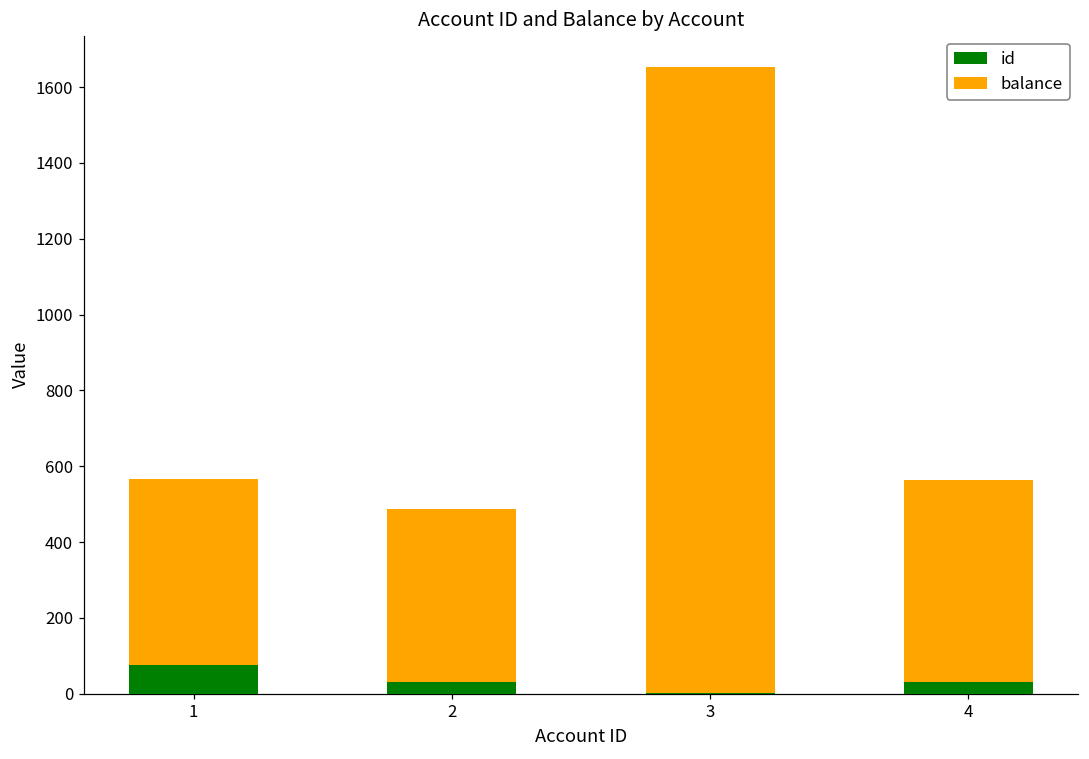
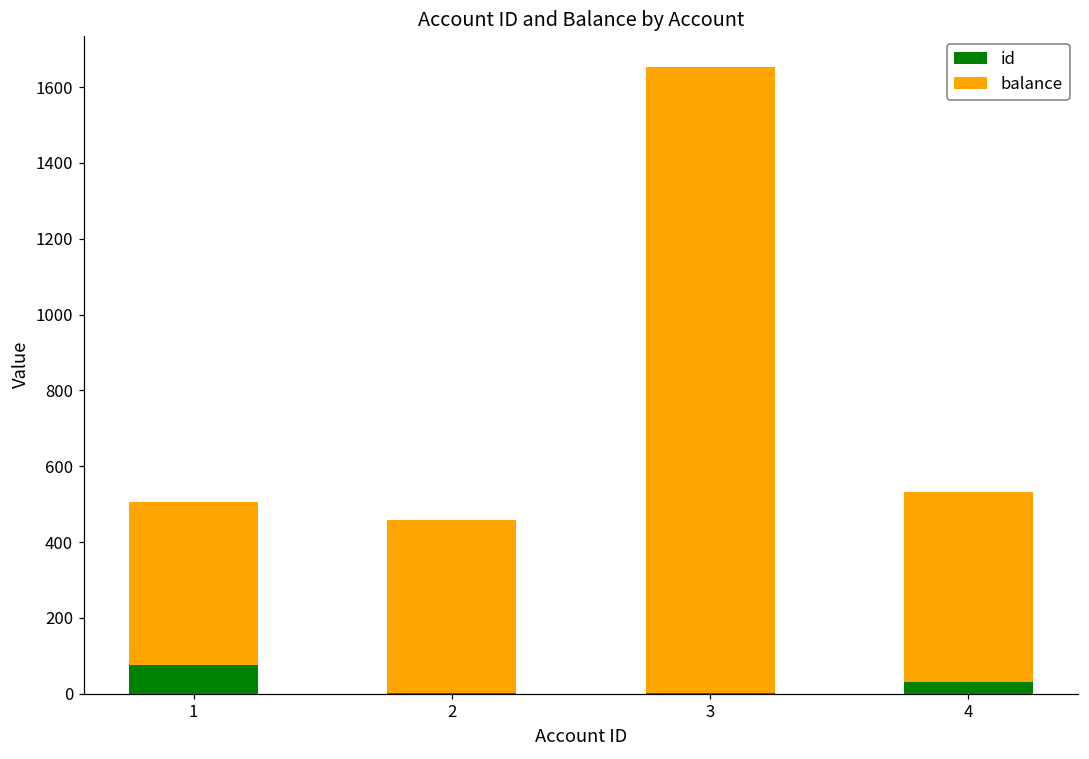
  {
    "id": {
      "1": 80,
-     "2": 30,
+     "2": 0,
      "4": 30
    },
    "balance": {
-     "1": 490,
+     "1": 430,
      "2": 460,
      "3": 1650,
-     "4": 530
+     "4": 500
    }
  }
